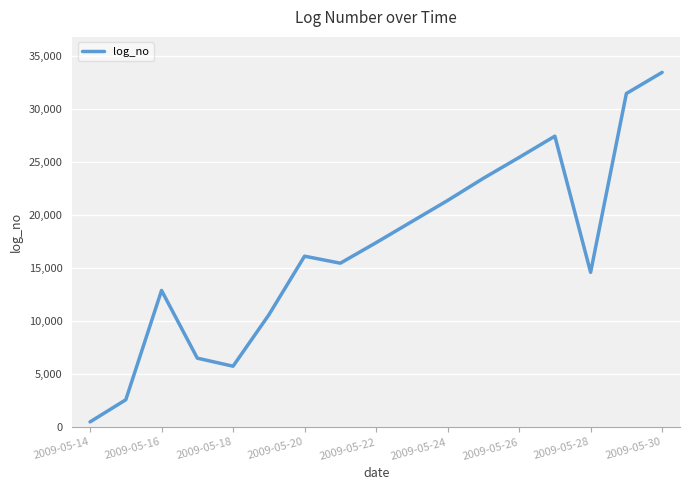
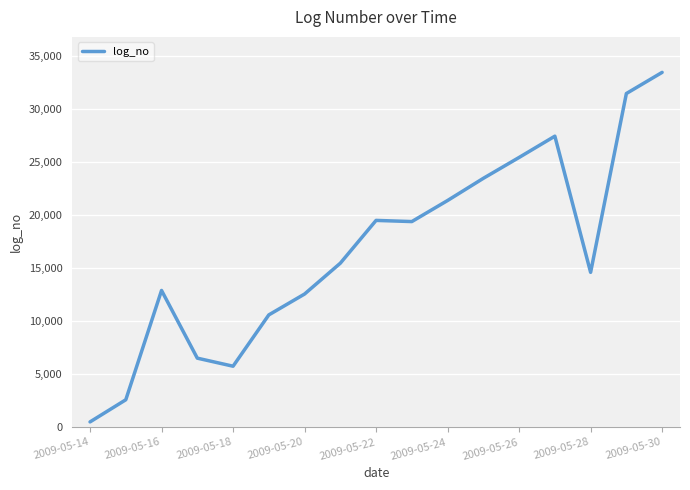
  {
    "2009-05-14": "500",
    "2009-05-16": "12,900",
    "2009-05-18": "5,700",
-   "2009-05-20": "16,100",
-   "2009-05-22": "17,400",
+   "2009-05-20": "12,500",
+   "2009-05-22": "19,500",
    "2009-05-24": "21,400",
    "2009-05-26": "25,400",
    "2009-05-28": "14,600",
    "2009-05-30": "33,400"
  }
